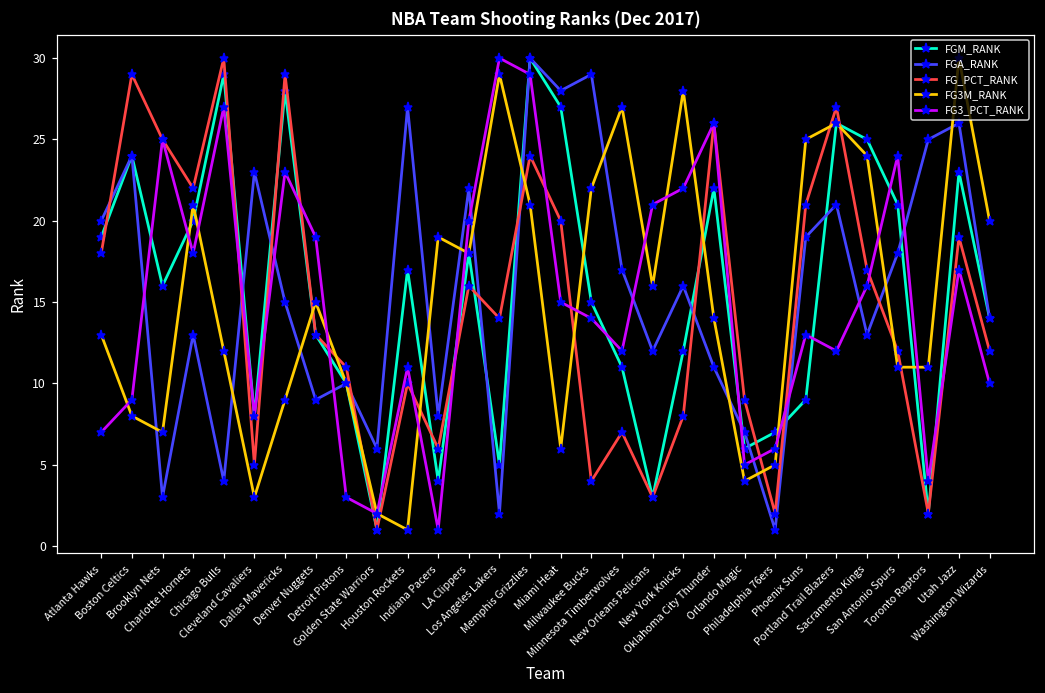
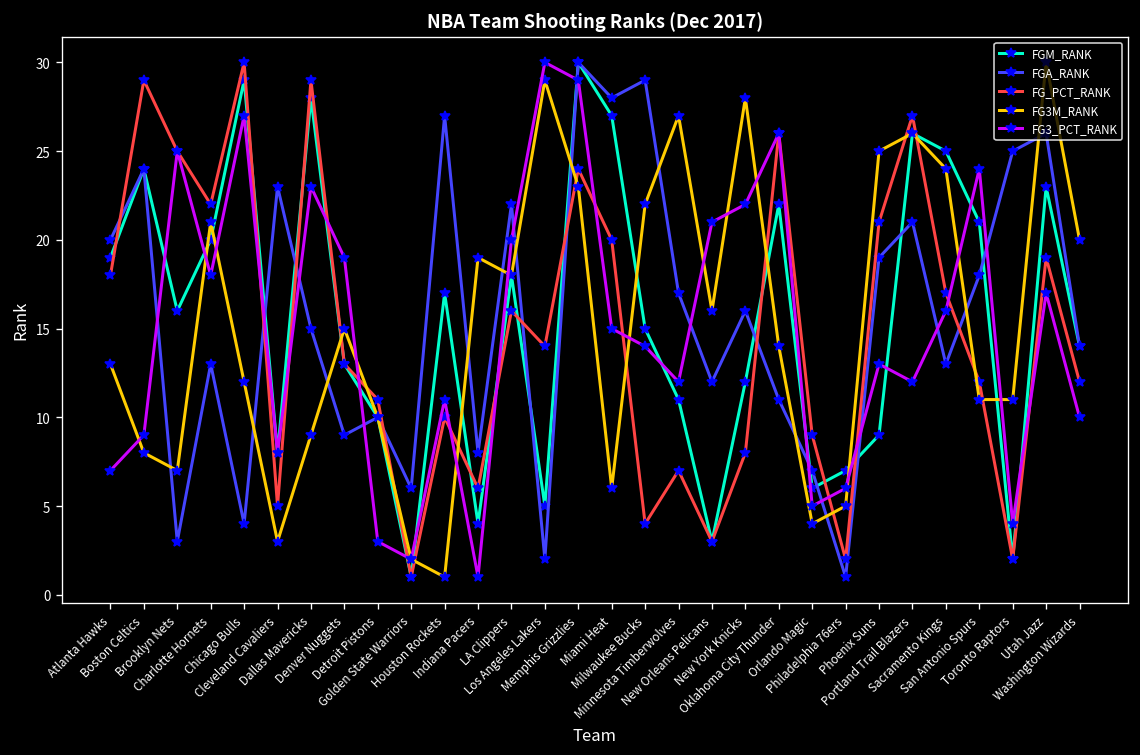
  {
    "FGM_RANK": {
      "Atlanta Hawks": 19,
      "Brooklyn Nets": 16,
      "Charlotte Hornets": 20,
      "Chicago Bulls": 29,
      "Dallas Mavericks": 28,
      "Houston Rockets": 17,
      "Indiana Pacers": 4,
      "Los Angeles Lakers": 5,
      "Miami Heat": 27,
      "Milwaukee Bucks": 15,
      "Minnesota Timberwolves": 11,
      "New York Knicks": 12,
      "Oklahoma City Thunder": 22,
      "Orlando Magic": 6,
      "Philadelphia 76ers": 7,
      "Phoenix Suns": 9,
      "Sacramento Kings": 25,
      "San Antonio Spurs": 21,
      "Utah Jazz": 23
    },
    "FGA_RANK": {
      "Atlanta Hawks": 20,
      "Brooklyn Nets": 3,
      "Charlotte Hornets": 13,
      "Chicago Bulls": 4,
      "Cleveland Cavaliers": 23,
      "Dallas Mavericks": 15,
      "Denver Nuggets": 9,
      "Golden State Warriors": 6,
      "Houston Rockets": 27,
      "Indiana Pacers": 8,
      "LA Clippers": 22,
      "Los Angeles Lakers": 2,
      "Miami Heat": 28,
      "Milwaukee Bucks": 29,
      "Minnesota Timberwolves": 17,
      "New Orleans Pelicans": 12,
      "New York Knicks": 16,
      "Oklahoma City Thunder": 11,
      "Orlando Magic": 7,
      "Philadelphia 76ers": 1,
      "Phoenix Suns": 19,
      "Portland Trail Blazers": 21,
      "Sacramento Kings": 13,
      "San Antonio Spurs": 18,
      "Toronto Raptors": 25
    },
    "FG_PCT_RANK": {
      "Atlanta Hawks": 18,
      "Boston Celtics": 29,
      "Charlotte Hornets": 22,
      "Chicago Bulls": 30,
      "Cleveland Cavaliers": 5,
      "Dallas Mavericks": 29,
      "Detroit Pistons": 11,
      "Houston Rockets": 10,
      "Indiana Pacers": 6,
      "LA Clippers": 16,
      "Los Angeles Lakers": 14,
      "Memphis Grizzlies": 24,
      "Miami Heat": 20,
      "Milwaukee Bucks": 4,
      "Minnesota Timberwolves": 7,
      "New York Knicks": 8,
      "Orlando Magic": 9,
      "Philadelphia 76ers": 2,
      "Phoenix Suns": 21,
      "Portland Trail Blazers": 27,
      "Sacramento Kings": 17,
      "San Antonio Spurs": 12,
      "Utah Jazz": 19,
      "Washington Wizards": 12
    },
    "FG3M_RANK": {
      "Atlanta Hawks": 13,
      "Boston Celtics": 8,
      "Brooklyn Nets": 7,
      "Charlotte Hornets": 21,
      "Chicago Bulls": 12,
      "Cleveland Cavaliers": 3,
      "Dallas Mavericks": 9,
      "Denver Nuggets": 15,
      "Houston Rockets": 1,
      "Indiana Pacers": 19,
      "Los Angeles Lakers": 29,
-     "Memphis Grizzlies": 21,
+     "Memphis Grizzlies": 23,
      "Miami Heat": 6,
      "Milwaukee Bucks": 22,
      "Minnesota Timberwolves": 27,
      "New Orleans Pelicans": 16,
      "New York Knicks": 28,
      "Oklahoma City Thunder": 14,
      "Orlando Magic": 4,
      "Philadelphia 76ers": 5,
      "Phoenix Suns": 25,
      "Sacramento Kings": 24,
      "San Antonio Spurs": 11,
      "Toronto Raptors": 11,
      "Washington Wizards": 20
    },
    "FG3_PCT_RANK": {
      "Atlanta Hawks": 7,
      "Boston Celtics": 9,
      "Charlotte Hornets": 18,
      "Chicago Bulls": 27,
      "Dallas Mavericks": 23,
      "Denver Nuggets": 19,
      "Detroit Pistons": 3,
      "Houston Rockets": 11,
      "Indiana Pacers": 1,
      "LA Clippers": 20,
      "Los Angeles Lakers": 30,
      "Memphis Grizzlies": 29,
      "Miami Heat": 15,
      "Milwaukee Bucks": 14,
      "Minnesota Timberwolves": 12,
      "New Orleans Pelicans": 21,
      "New York Knicks": 22,
      "Orlando Magic": 5,
      "Philadelphia 76ers": 6,
      "Phoenix Suns": 13,
      "Portland Trail Blazers": 12,
      "Sacramento Kings": 16,
      "San Antonio Spurs": 24,
      "Toronto Raptors": 4,
      "Utah Jazz": 17,
      "Washington Wizards": 10
    }
  }
